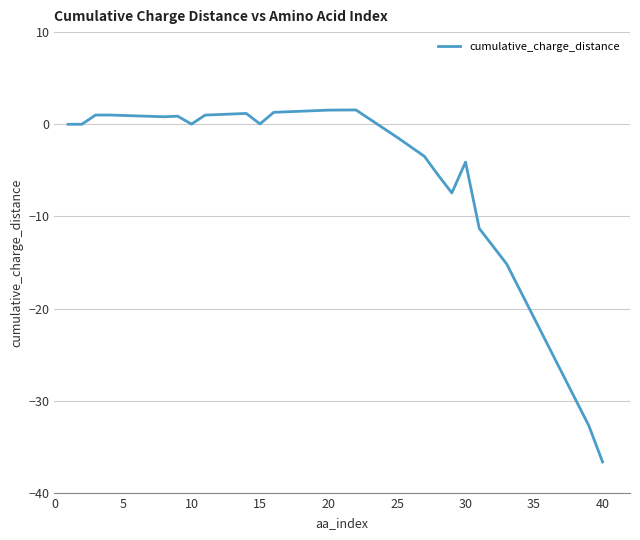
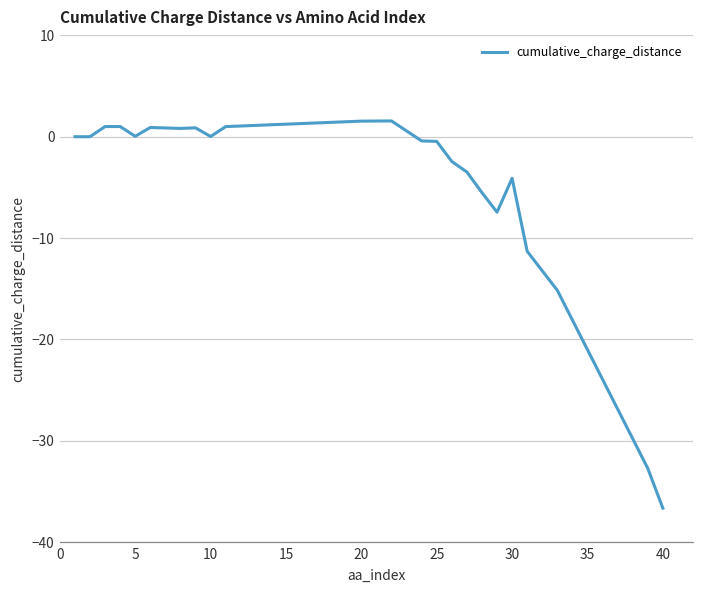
  {
-   "5": 1,
+   "5": 0,
    "10": 0,
-   "15": 0,
+   "15": 1,
    "20": 2,
-   "25": -1,
+   "25": 0,
    "30": -4,
    "35": -21,
    "40": -37
  }
